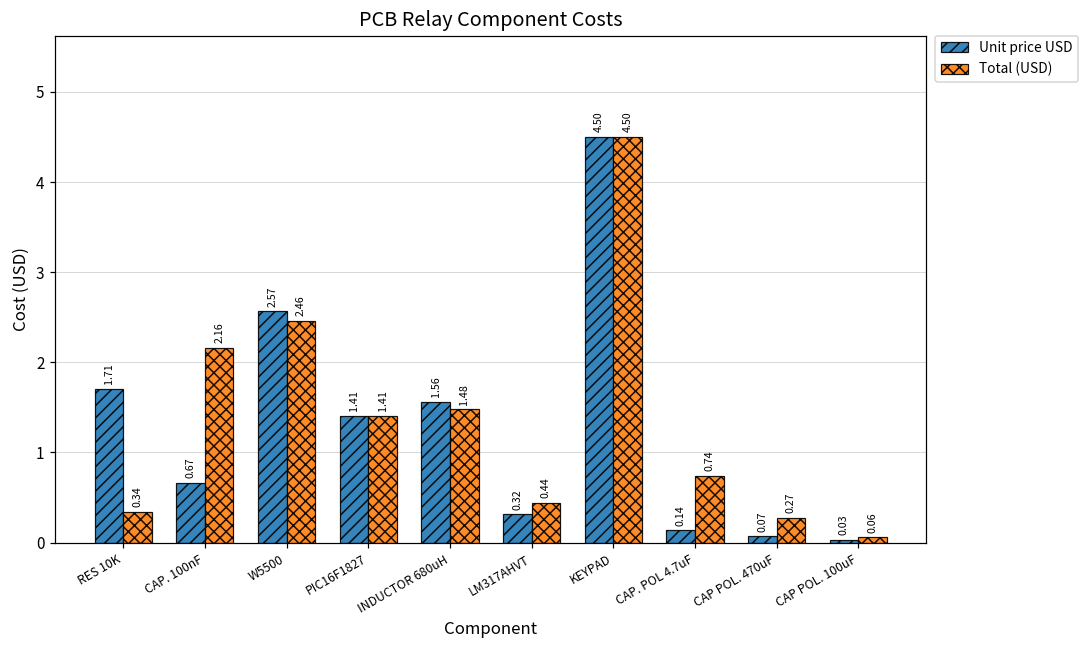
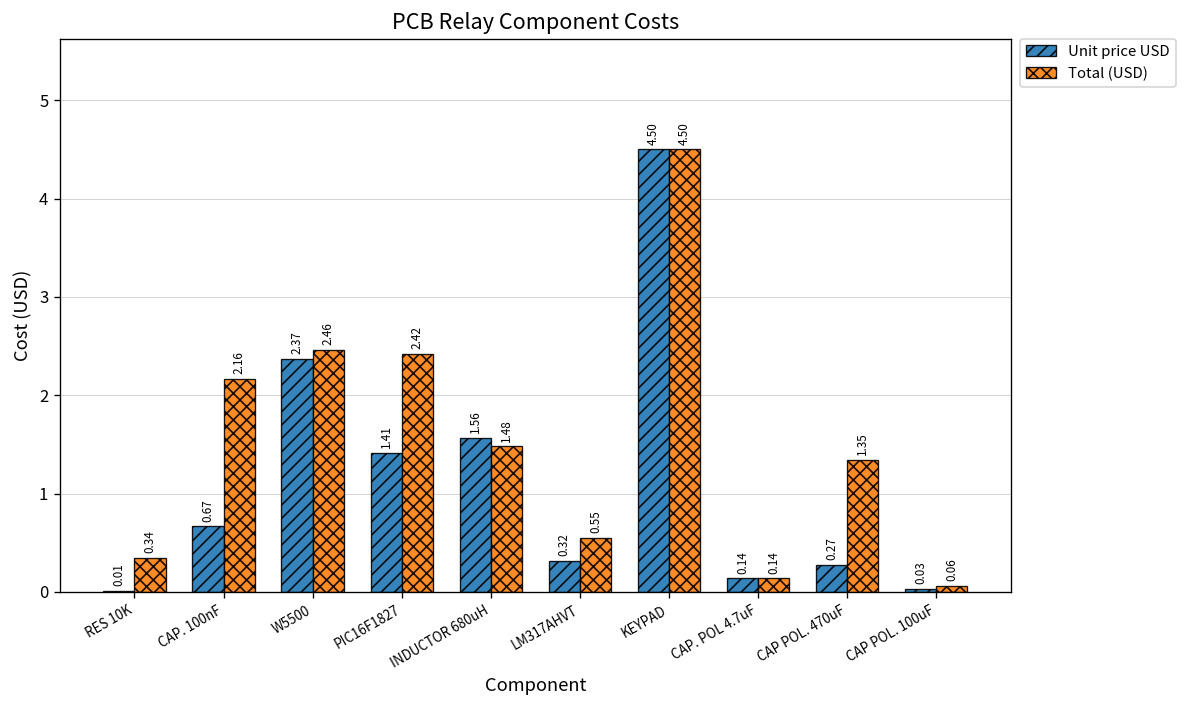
  {
    "Unit price USD": {
-     "RES 10K": 1.71,
+     "RES 10K": 0.01,
      "CAP. 100nF": 0.67,
-     "W5500": 2.57,
+     "W5500": 2.37,
      "PIC16F1827": 1.41,
      "INDUCTOR 680uH": 1.56,
      "LM317AHVT": 0.32,
      "KEYPAD": 4.50,
      "CAP. POL 4.7uF": 0.14,
-     "CAP POL. 470uF": 0.07,
+     "CAP POL. 470uF": 0.27,
      "CAP POL. 100uF": 0.03
    },
    "Total (USD)": {
      "RES 10K": 0.34,
      "CAP. 100nF": 2.16,
      "W5500": 2.46,
-     "PIC16F1827": 1.41,
+     "PIC16F1827": 2.42,
      "INDUCTOR 680uH": 1.48,
-     "LM317AHVT": 0.44,
+     "LM317AHVT": 0.55,
      "KEYPAD": 4.50,
-     "CAP. POL 4.7uF": 0.74,
-     "CAP POL. 470uF": 0.27,
+     "CAP. POL 4.7uF": 0.14,
+     "CAP POL. 470uF": 1.35,
      "CAP POL. 100uF": 0.06
    }
  }
